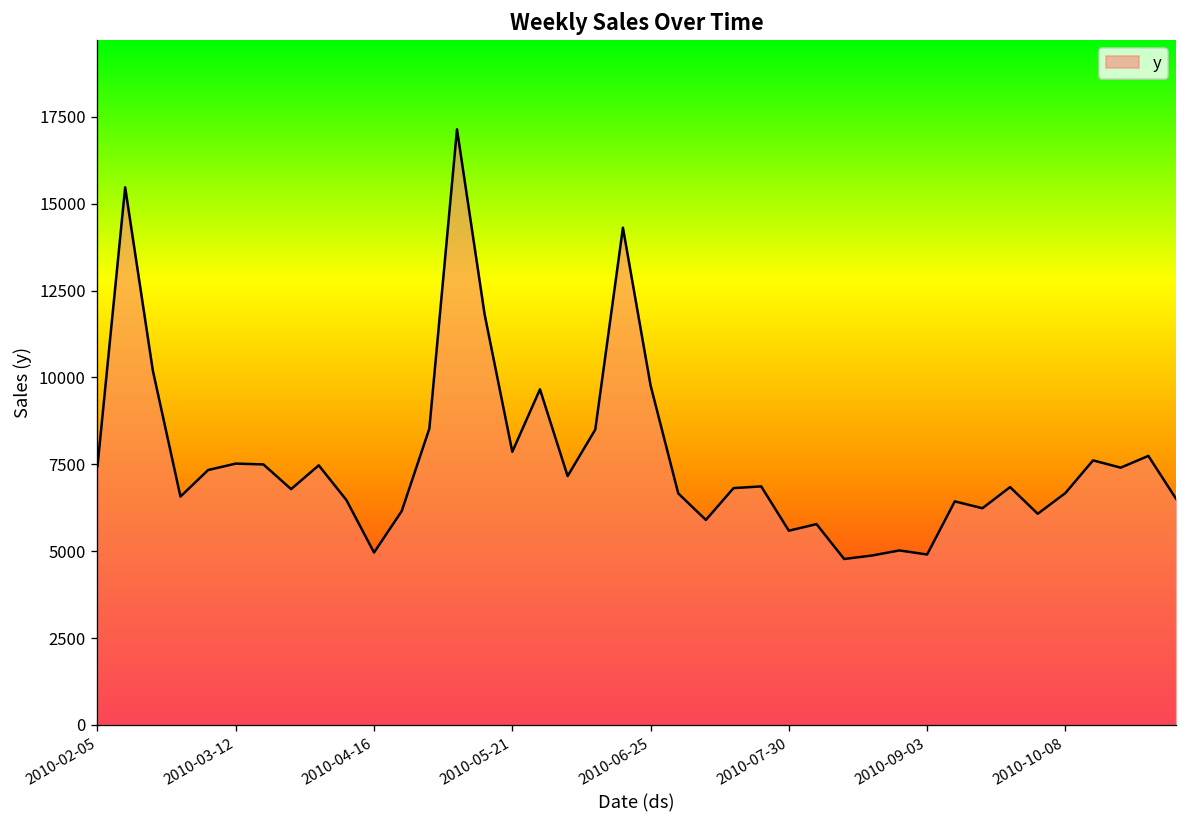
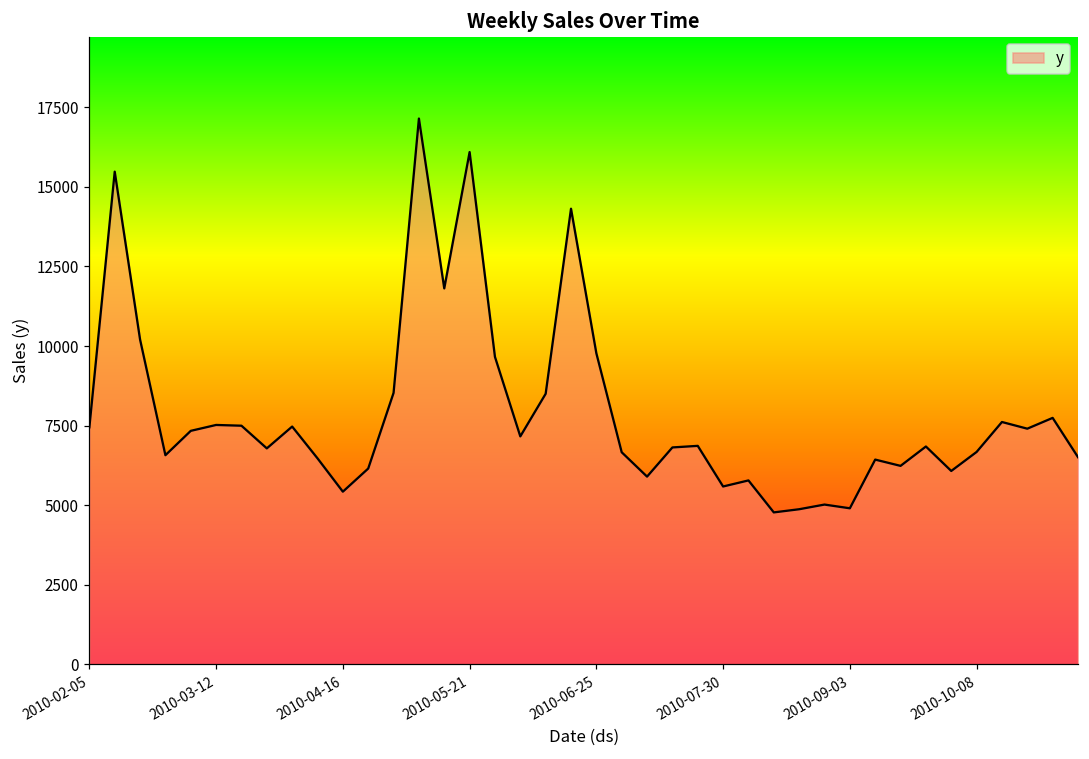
  {
    "2010-02-05": 7400,
    "2010-03-12": 7500,
-   "2010-04-16": 5000,
-   "2010-05-21": 7900,
+   "2010-04-16": 5400,
+   "2010-05-21": 16100,
    "2010-06-25": 9800,
    "2010-07-30": 5600,
    "2010-09-03": 4900,
    "2010-10-08": 6700
  }
